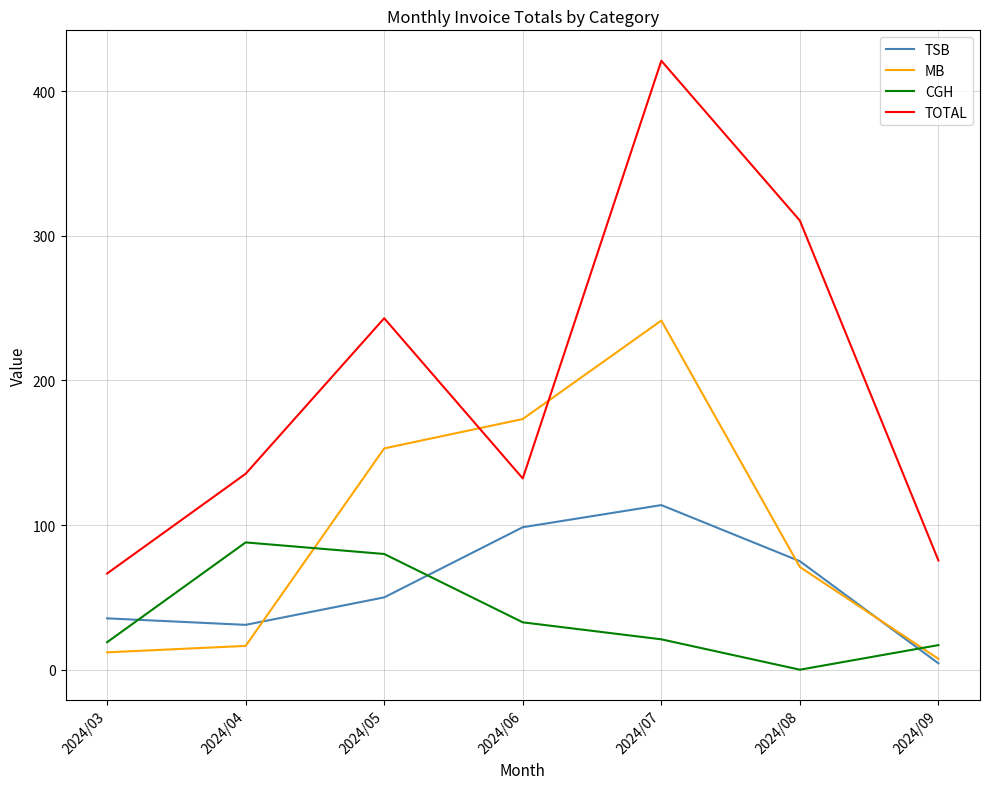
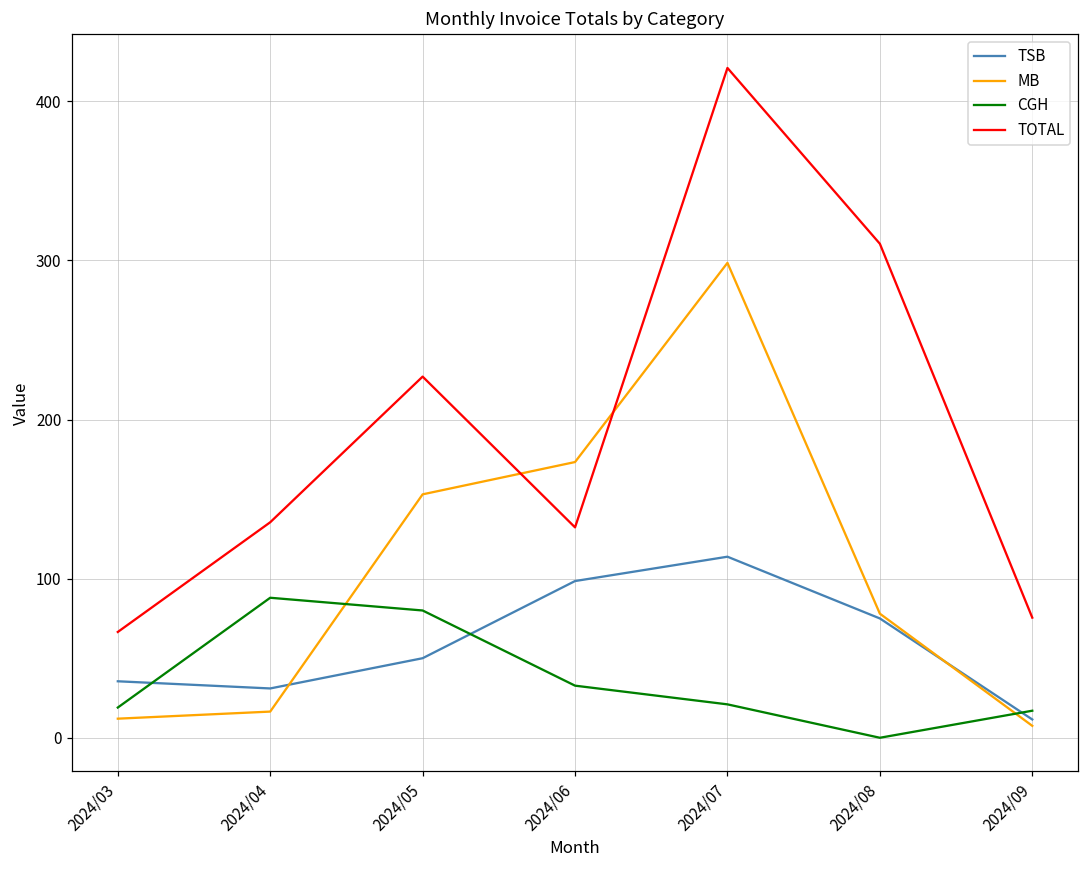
  {
    "TSB": {
      "2024/03": 36,
      "2024/04": 31,
      "2024/05": 50,
      "2024/06": 99,
      "2024/07": 114,
      "2024/08": 75,
-     "2024/09": 4
+     "2024/09": 12
    },
    "MB": {
      "2024/03": 12,
      "2024/04": 16,
      "2024/05": 153,
      "2024/06": 173,
-     "2024/07": 241,
-     "2024/08": 71,
+     "2024/07": 299,
+     "2024/08": 78,
      "2024/09": 8
    },
    "CGH": {
      "2024/03": 19,
      "2024/04": 88,
      "2024/05": 80,
      "2024/06": 33,
      "2024/07": 21,
      "2024/08": 0,
      "2024/09": 17
    },
    "TOTAL": {
      "2024/03": 67,
      "2024/04": 135,
-     "2024/05": 243,
+     "2024/05": 227,
      "2024/06": 132,
      "2024/07": 421,
      "2024/08": 311,
      "2024/09": 76
    }
  }
